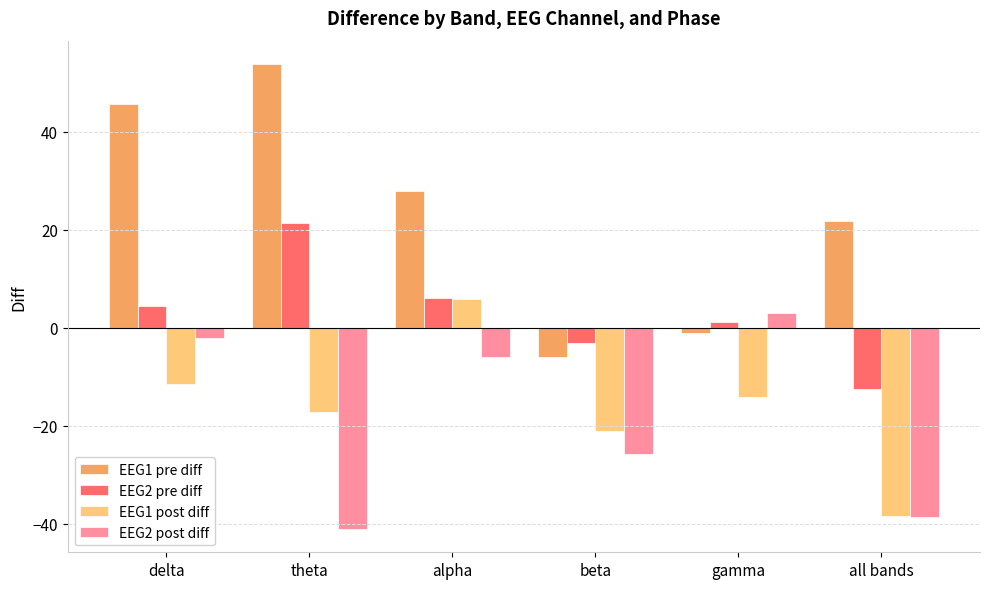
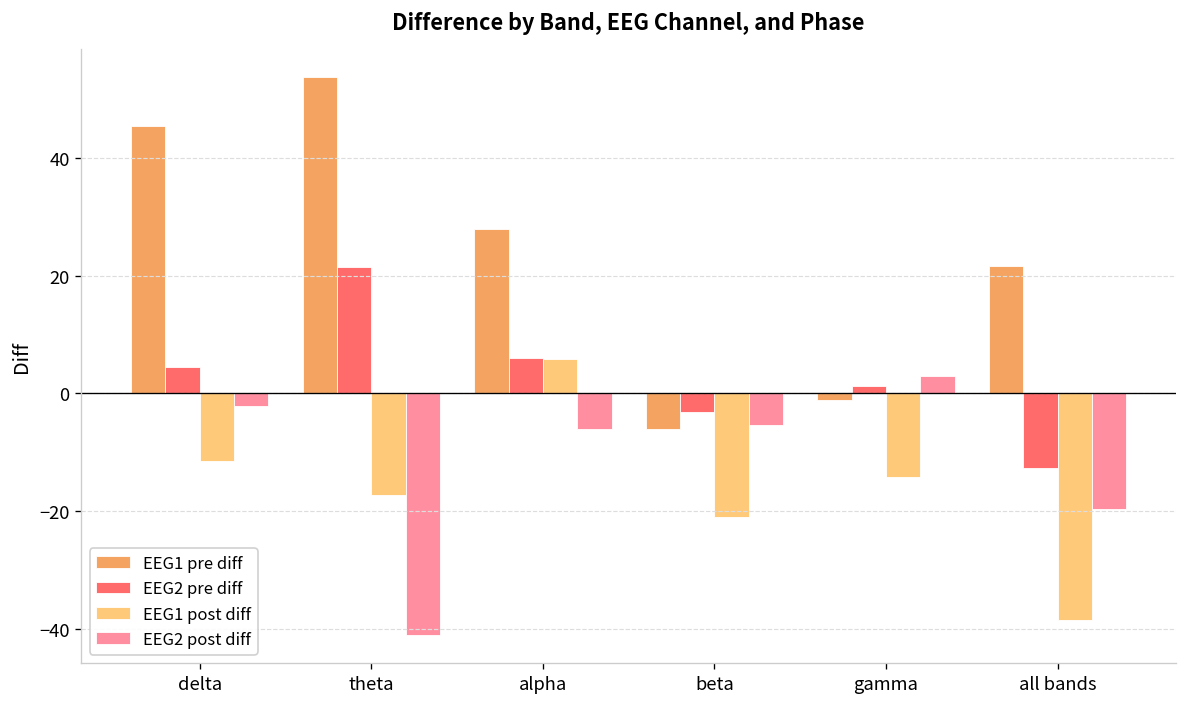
  {
    "EEG2 post diff": {
      "delta": -2,
      "theta": -41,
      "alpha": -6,
-     "beta": -26,
+     "beta": -5,
      "gamma": 3,
-     "all bands": -39
+     "all bands": -20
    }
  }
